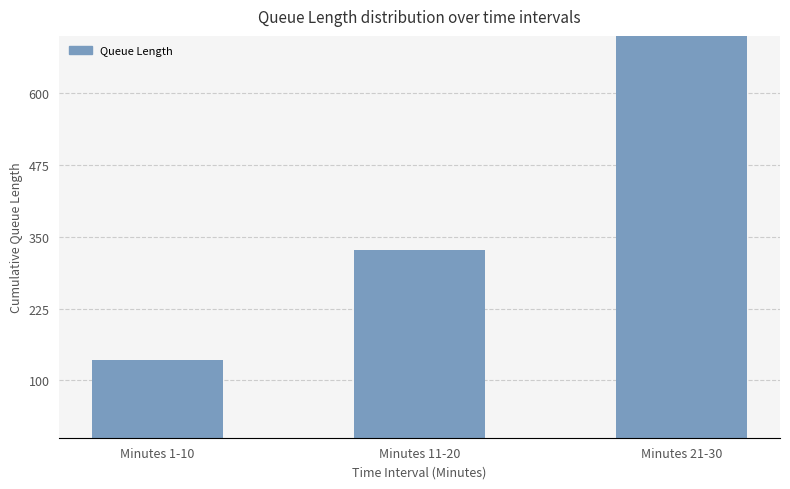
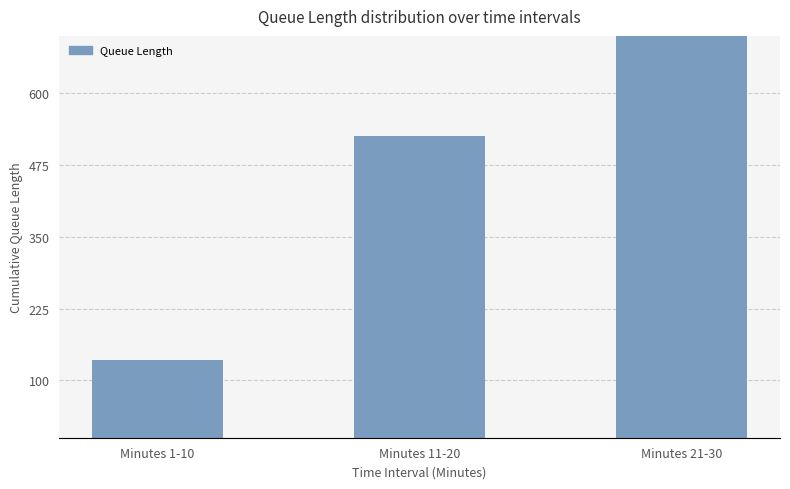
  {
    "Minutes 1-10": 140,
-   "Minutes 11-20": 330
+   "Minutes 11-20": 530
  }
